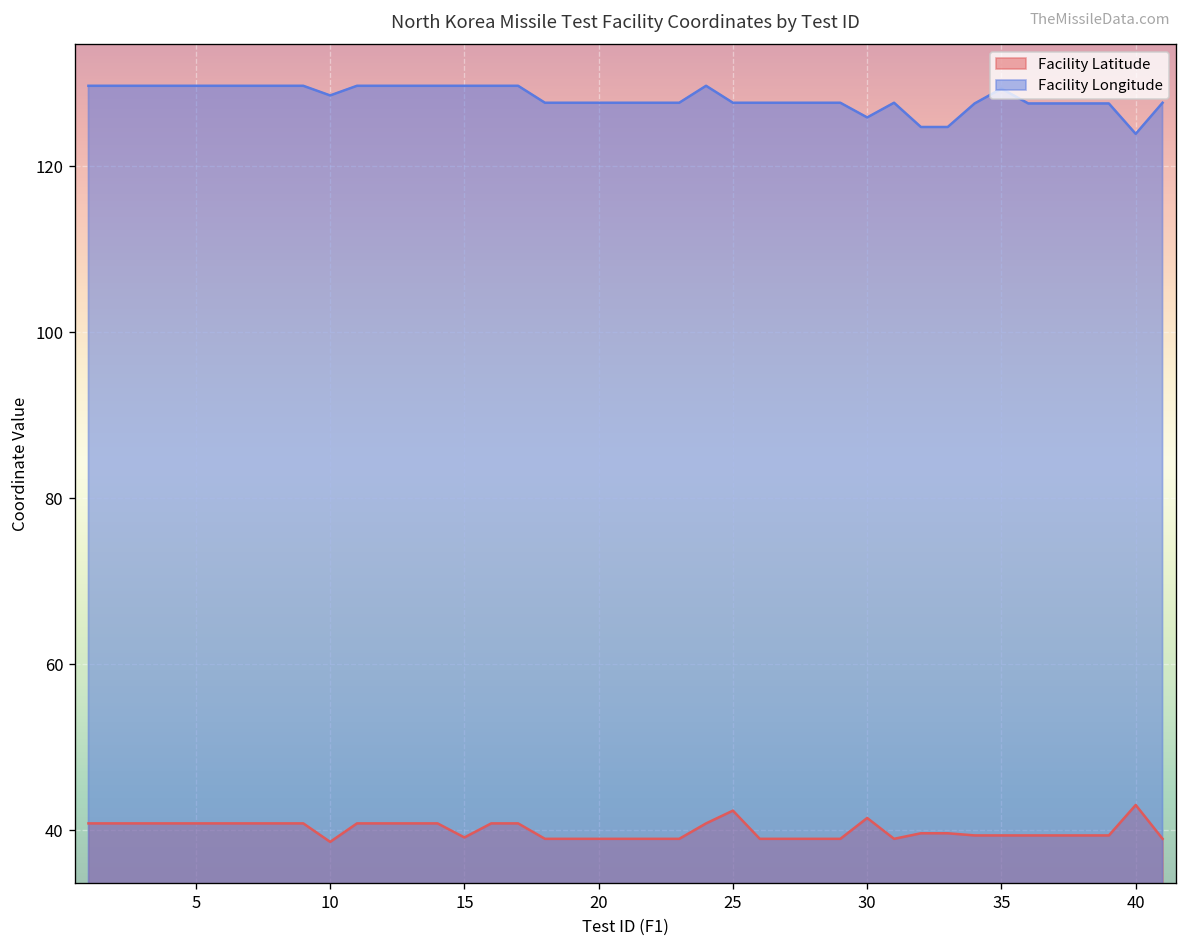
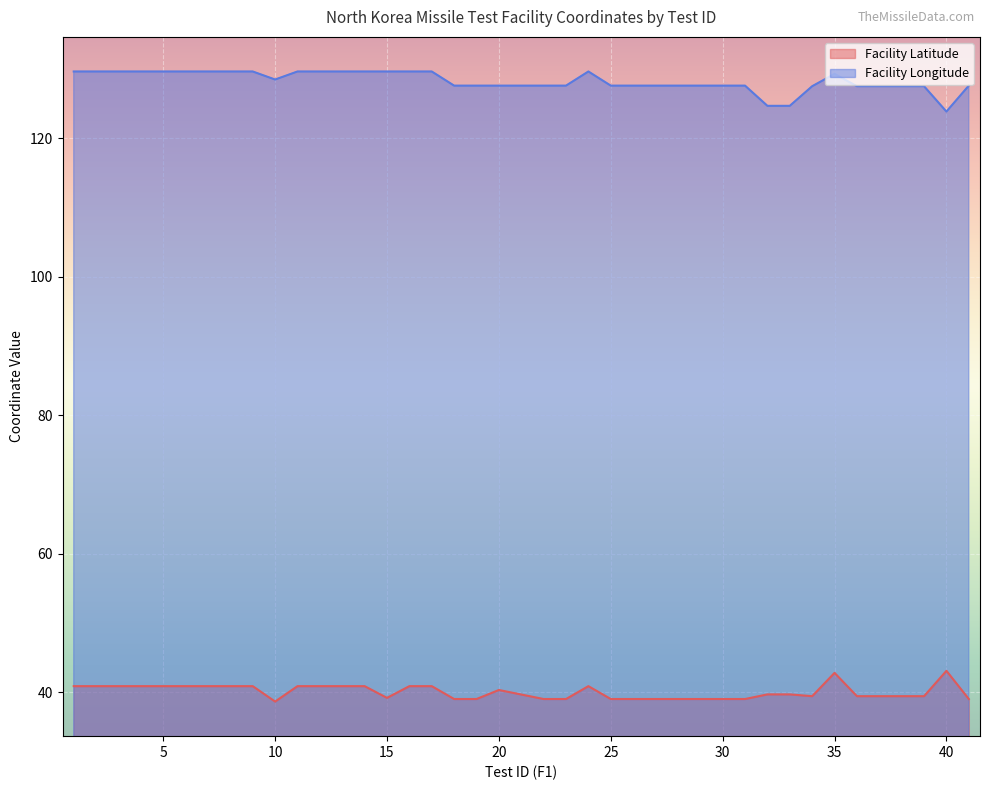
  {
    "Facility Latitude": {
      "5": 41,
      "10": 39,
      "15": 39,
-     "20": 39,
-     "25": 42,
-     "30": 42,
-     "35": 39,
+     "20": 40,
+     "25": 39,
+     "30": 39,
+     "35": 43,
      "40": 43
    },
    "Facility Longitude": {
      "5": 130,
      "10": 129,
      "15": 130,
      "20": 128,
      "25": 128,
-     "30": 126,
+     "30": 128,
      "40": 124
    }
  }
